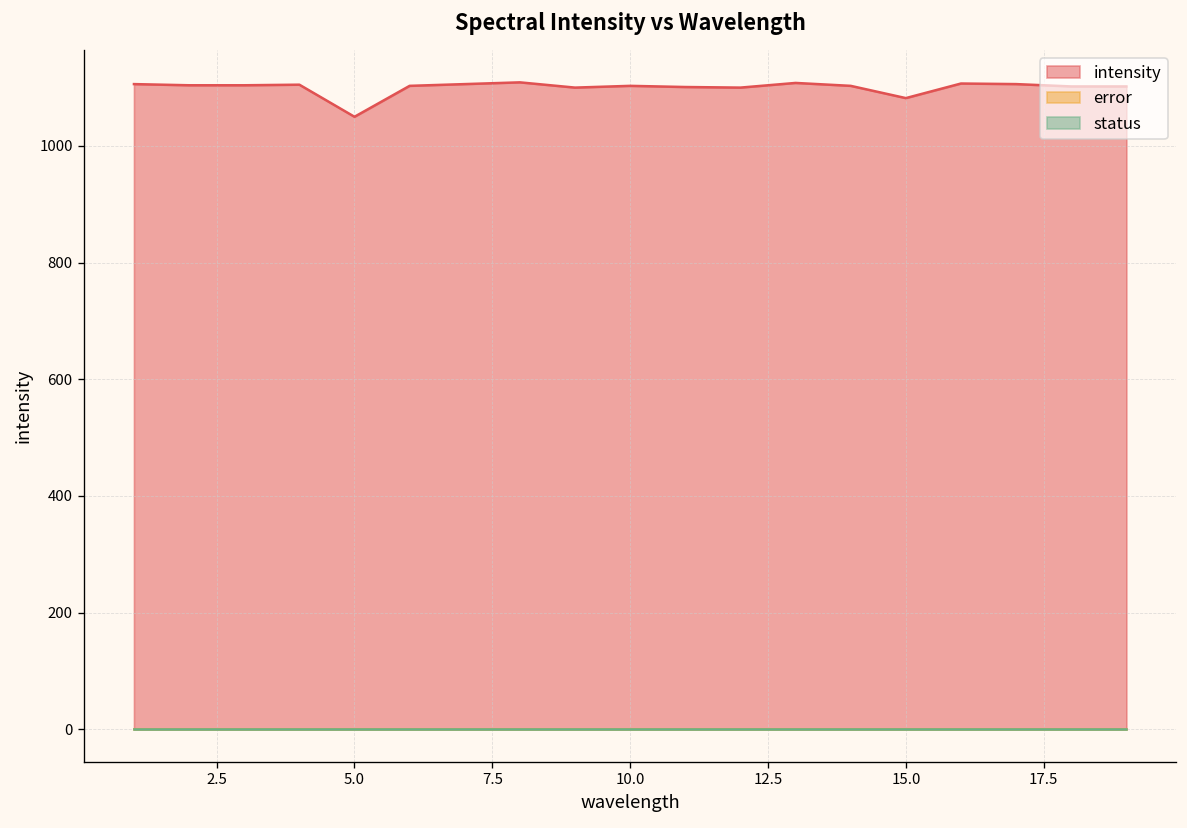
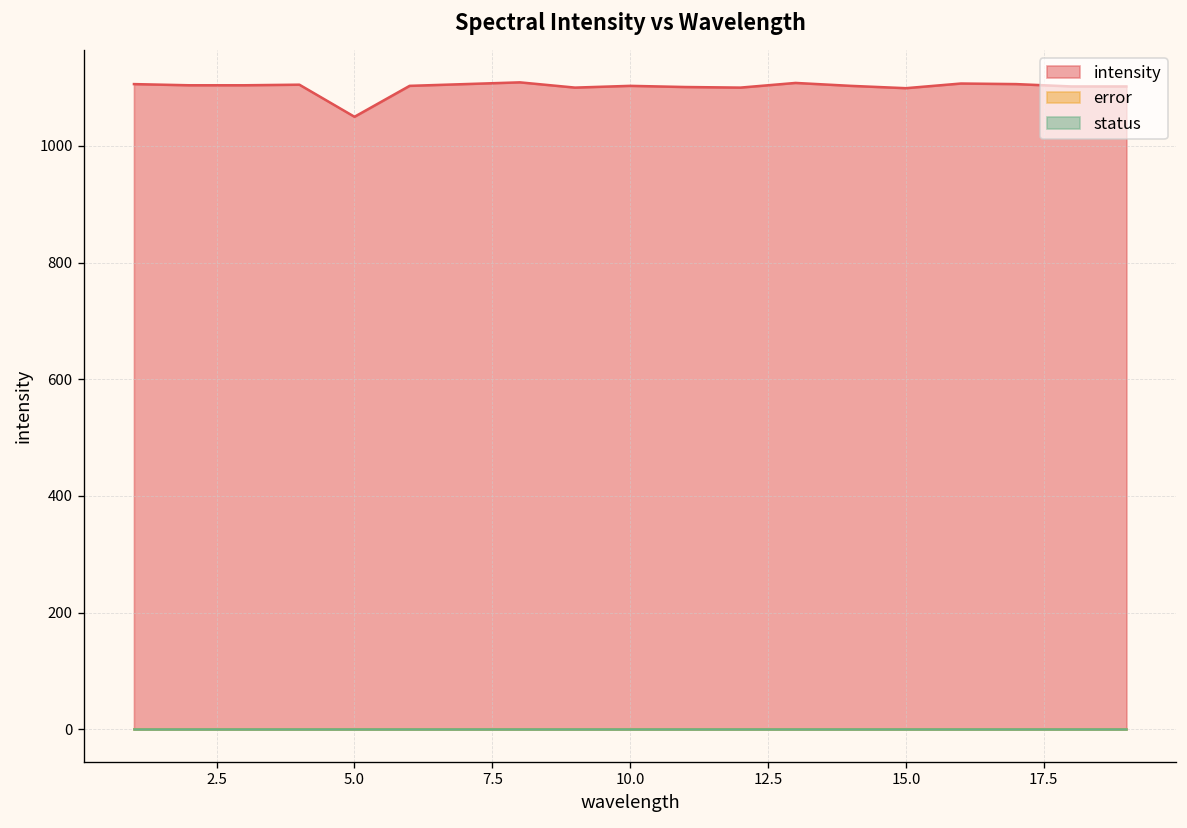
  {
    "intensity": {
      "5.0": 1050,
      "10.0": 1100,
-     "15.0": 1080
+     "15.0": 1100
    },
    "status": {
      "5.0": 0,
      "10.0": 0,
      "15.0": 0
    }
  }
